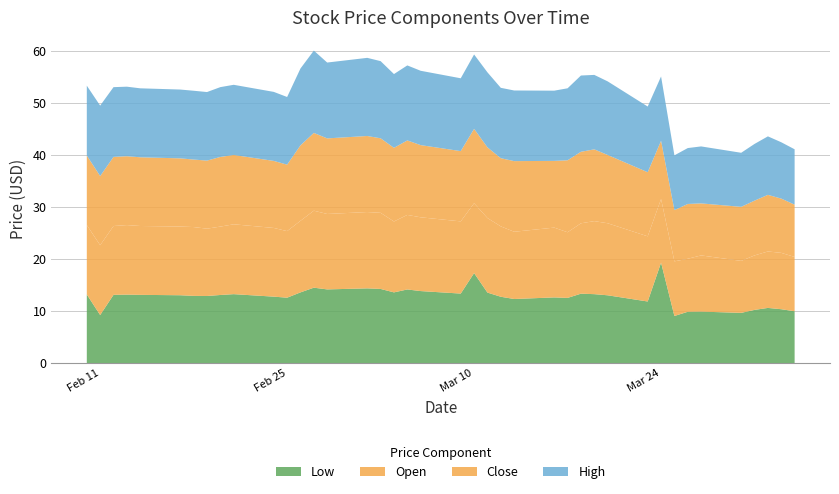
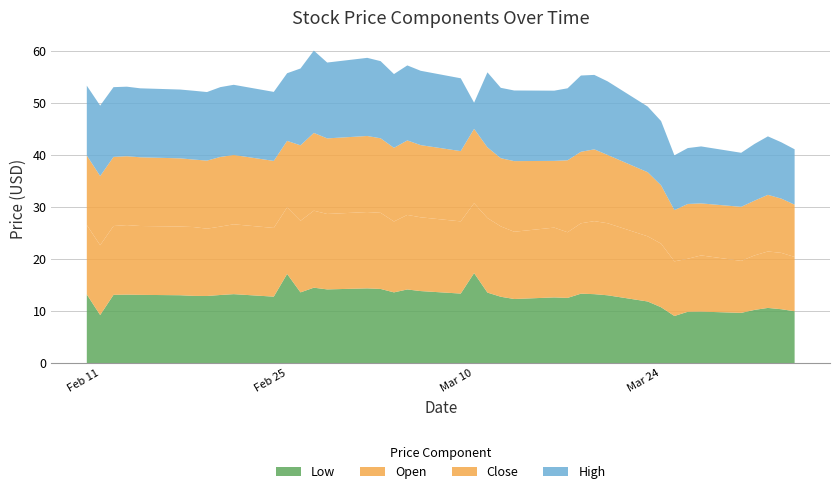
  {
    "Low": {
      "Feb 11": 9,
-     "Feb 25": 13,
+     "Feb 25": 17,
      "Mar 10": 17,
-     "Mar 24": 19
+     "Mar 24": 11
    },
    "High": {
      "Feb 11": 14,
      "Feb 25": 13,
-     "Mar 10": 14,
+     "Mar 10": 5,
      "Mar 24": 12
    }
  }
